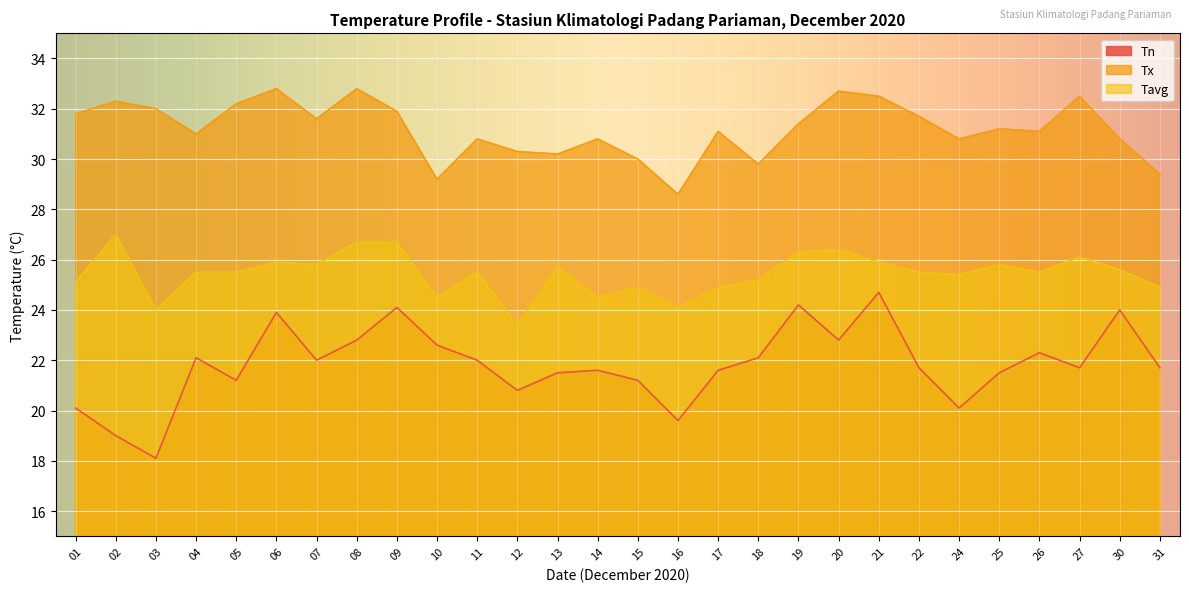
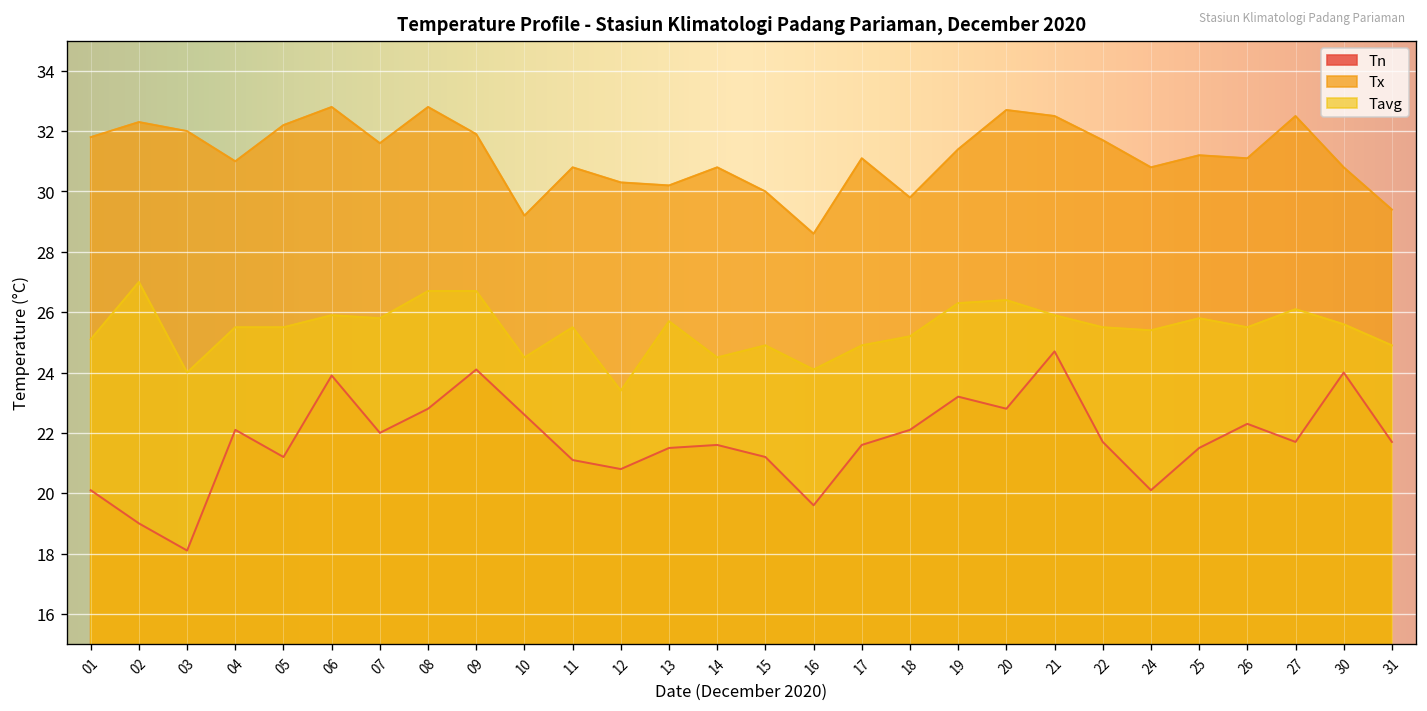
  {
    "Tn": {
      "01": 20.1,
      "02": 19.0,
      "03": 18.1,
      "04": 22.1,
      "05": 21.2,
      "06": 23.9,
      "07": 22.0,
      "08": 22.8,
      "09": 24.1,
      "10": 22.6,
-     "11": 22.0,
+     "11": 21.1,
      "12": 20.8,
      "13": 21.5,
      "14": 21.6,
      "15": 21.2,
      "16": 19.6,
      "17": 21.6,
      "18": 22.1,
-     "19": 24.2,
+     "19": 23.2,
      "20": 22.8,
      "21": 24.7,
      "22": 21.7,
      "24": 20.1,
      "25": 21.5,
      "26": 22.3,
      "27": 21.7,
      "30": 24.0,
      "31": 21.7
    }
  }
